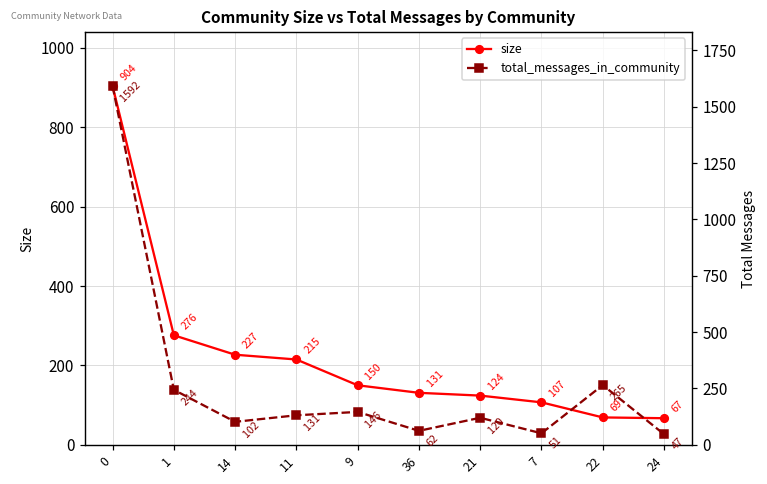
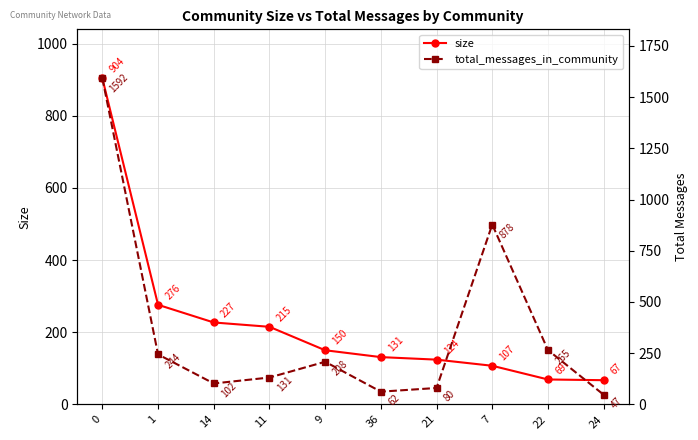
  {
    "size": {
      "1": 276,
      "14": 227,
      "11": 215,
      "9": 150,
      "36": 131,
      "21": 124,
      "7": 107,
      "24": 67
    },
    "total_messages_in_community": {
      "0": 1592,
      "1": 244,
      "14": 102,
      "11": 131,
-     "9": 146,
+     "9": 208,
      "36": 62,
-     "21": 120,
-     "7": 51,
+     "21": 80,
+     "7": 878,
      "24": 47
    }
  }
